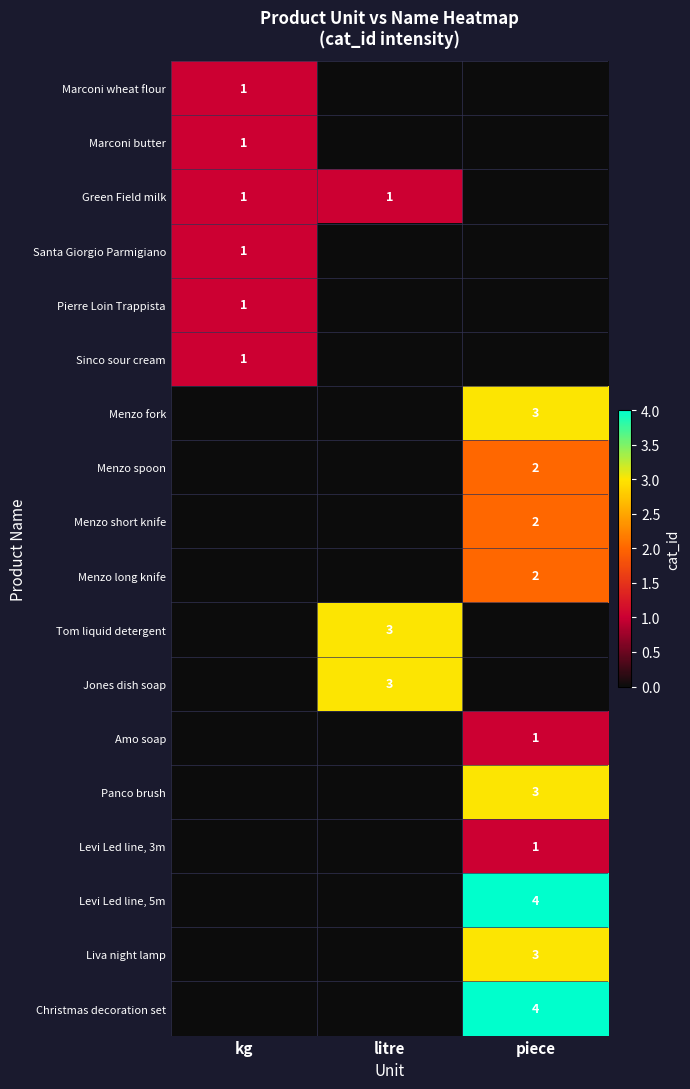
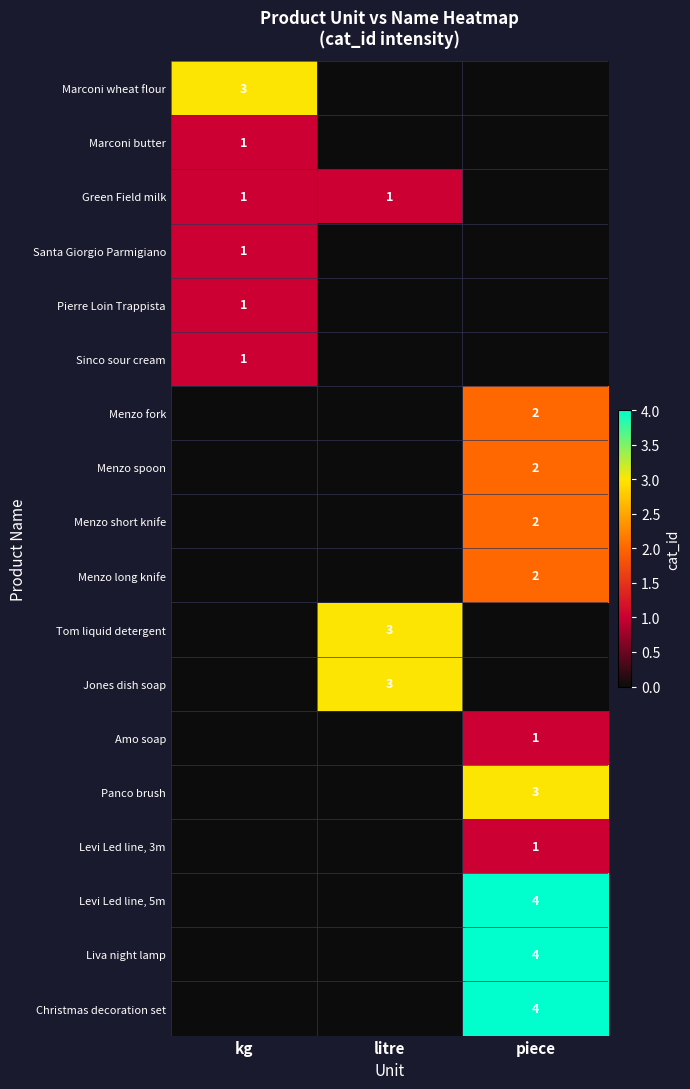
  {
    "Marconi wheat flour": {
-     "kg": 1
+     "kg": 3
    },
    "Marconi butter": {
      "kg": 1
    },
    "Green Field milk": {
      "kg": 1,
      "litre": 1
    },
    "Santa Giorgio Parmigiano": {
      "kg": 1
    },
    "Pierre Loin Trappista": {
      "kg": 1
    },
    "Sinco sour cream": {
      "kg": 1
    },
    "Menzo fork": {
-     "piece": 3
+     "piece": 2
    },
    "Menzo spoon": {
      "piece": 2
    },
    "Menzo short knife": {
      "piece": 2
    },
    "Menzo long knife": {
      "piece": 2
    },
    "Tom liquid detergent": {
      "litre": 3
    },
    "Jones dish soap": {
      "litre": 3
    },
    "Amo soap": {
      "piece": 1
    },
    "Panco brush": {
      "piece": 3
    },
    "Levi Led line, 3m": {
      "piece": 1
    },
    "Levi Led line, 5m": {
      "piece": 4
    },
    "Liva night lamp": {
-     "piece": 3
+     "piece": 4
    },
    "Christmas decoration set": {
      "piece": 4
    }
  }
